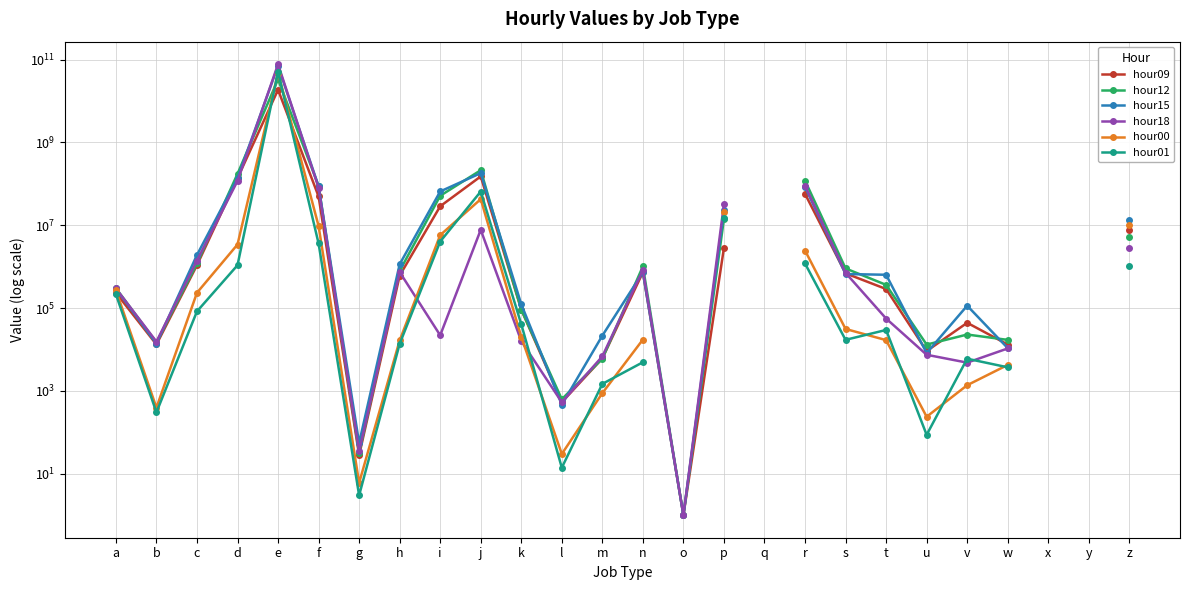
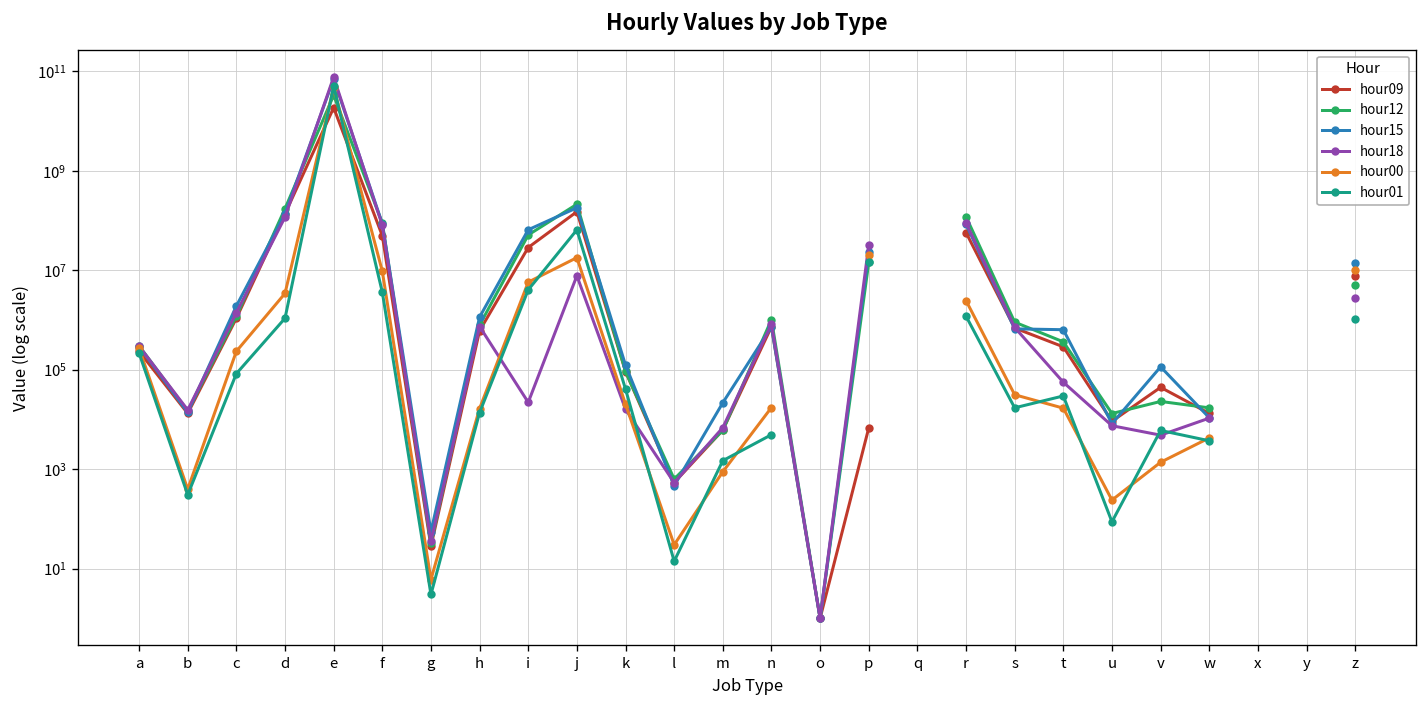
  {
    "hour09": {
      "e": 20000000000,
      "f": 50000000,
      "h": 600000,
      "i": 30000000,
      "j": 150000000,
-     "p": 3000000,
+     "p": 7000,
      "r": 60000000,
      "t": 300000,
      "v": 40000,
      "w": 13000,
      "z": 8000000
    },
    "hour15": {
      "c": 2000000,
      "g": 60,
      "h": 1100000,
      "i": 70000000,
      "j": 200000000,
      "k": 120000,
      "m": 20000,
      "t": 600000,
      "v": 110000,
      "z": 14000000
    },
    "hour18": {
      "c": 1400000,
      "d": 120000000,
      "i": 20000,
      "j": 8000000,
      "k": 16000,
      "p": 30000000,
      "t": 60000,
      "v": 5000,
      "z": 3000000
    },
    "hour00": {
      "b": 400,
      "c": 200000,
      "d": 3000000,
      "f": 10000000,
      "g": 6,
      "h": 17000,
      "i": 6000000,
-     "j": 40000000,
+     "j": 18000000,
      "k": 20000,
      "l": 30,
      "m": 900,
      "n": 17000,
      "r": 2000000,
      "s": 30000,
      "t": 17000,
      "u": 200,
      "v": 1400,
      "z": 10000000
    }
  }
